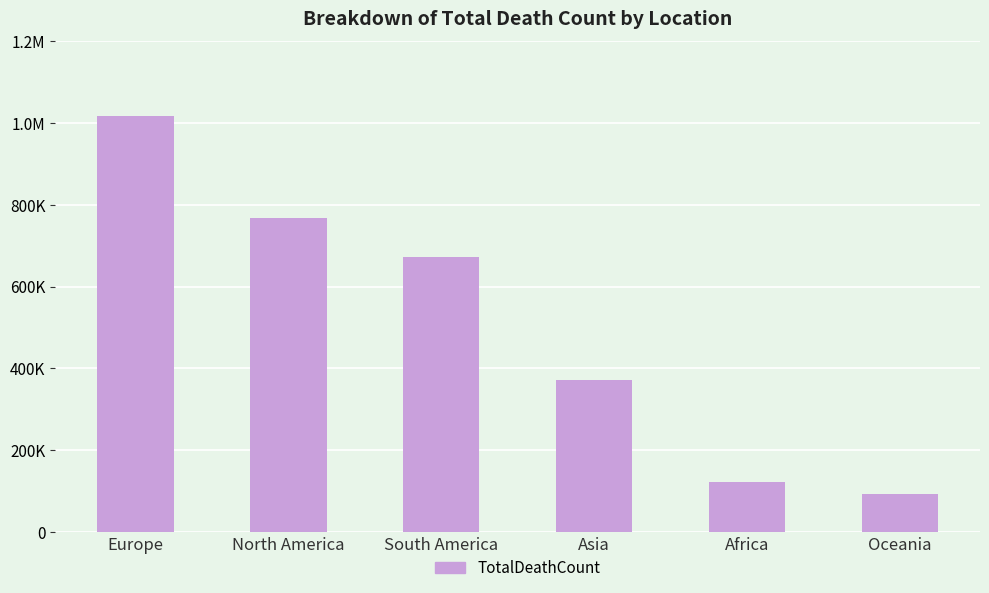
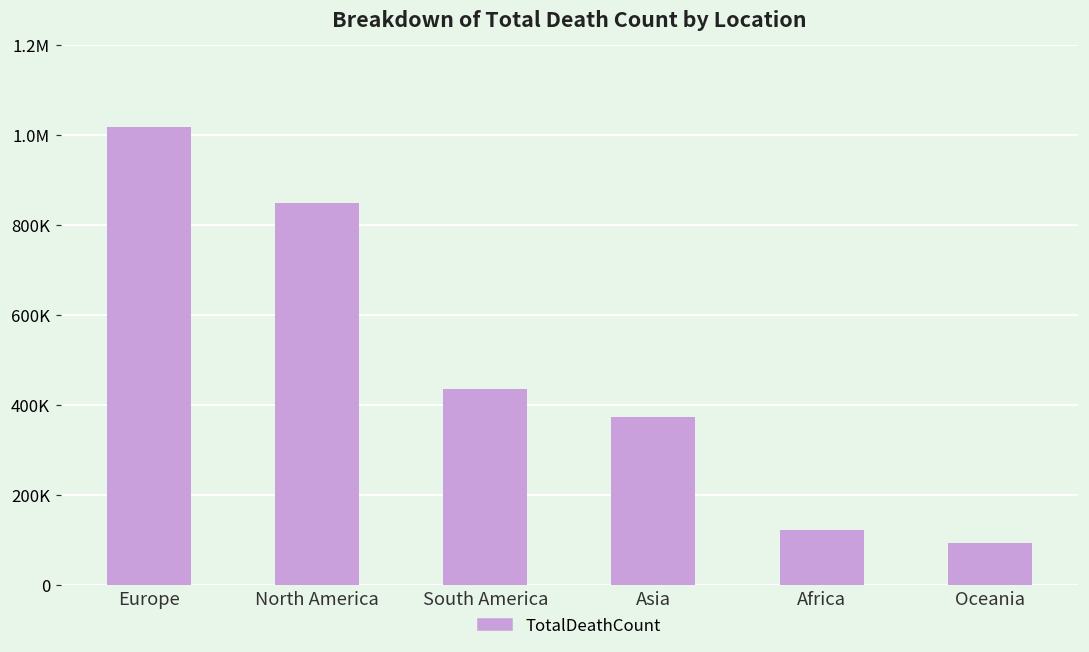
  {
    "Europe": 1020000,
-   "North America": 770000,
-   "South America": 670000,
+   "North America": 850000,
+   "South America": 430000,
    "Asia": 370000,
    "Africa": 120000,
    "Oceania": 90000
  }
